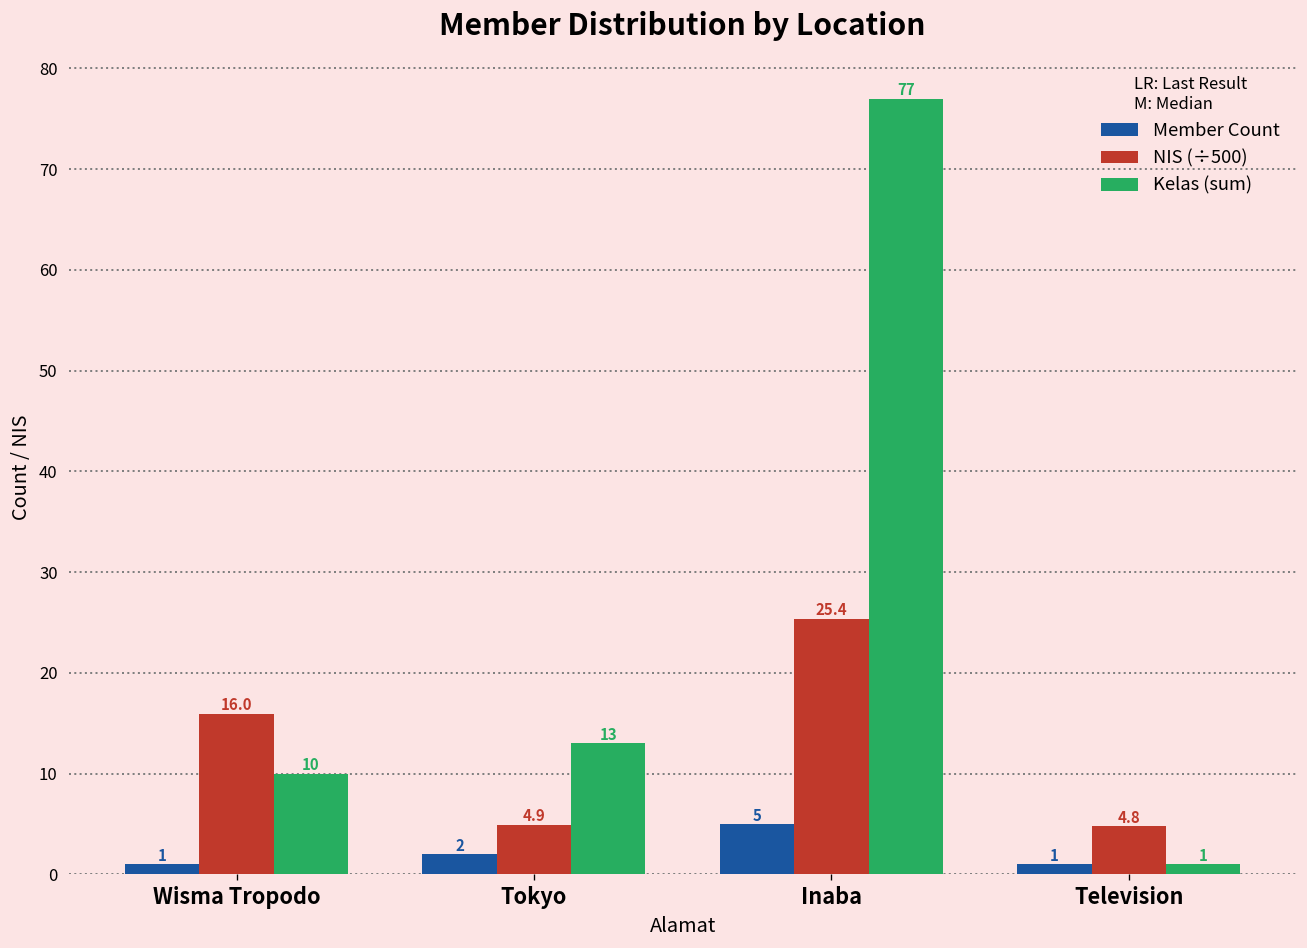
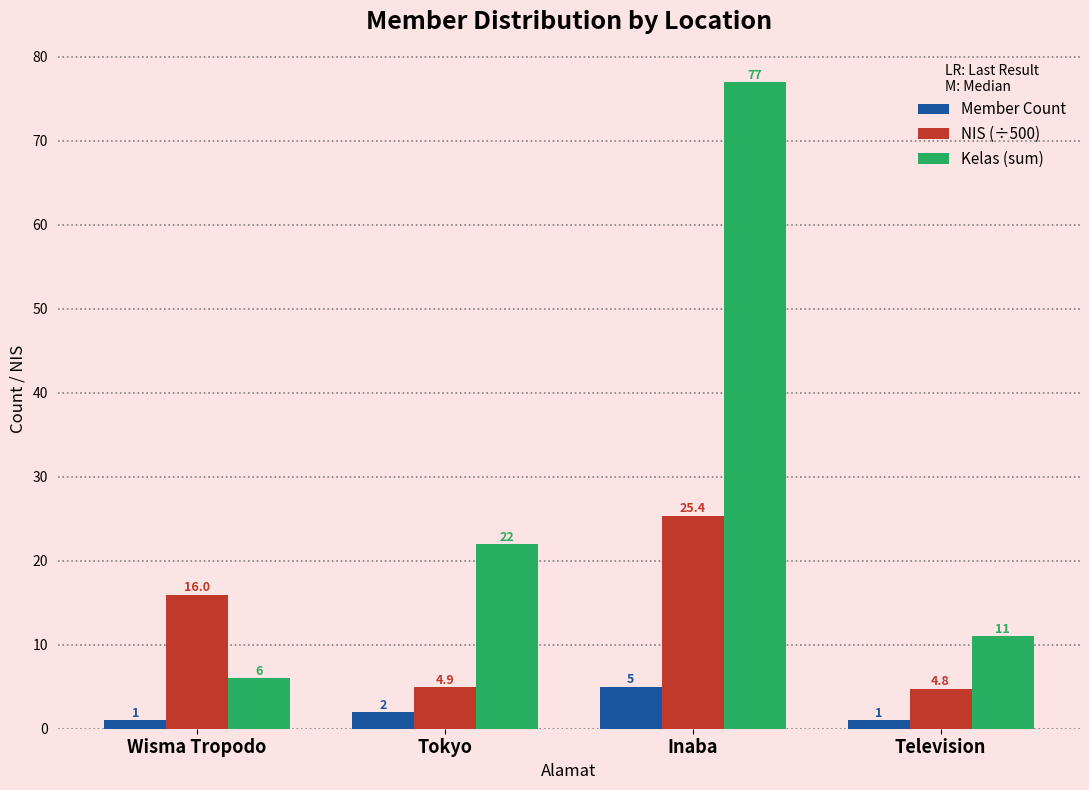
  {
    "Member Count": {
      "Wisma Tropodo": 1,
      "Tokyo": 2,
      "Inaba": 5,
      "Television": 1
    },
    "NIS (÷500)": {
      "Wisma Tropodo": 16.0,
      "Tokyo": 4.9,
      "Inaba": 25.4,
      "Television": 4.8
    },
    "Kelas (sum)": {
-     "Wisma Tropodo": 10,
-     "Tokyo": 13,
+     "Wisma Tropodo": 6,
+     "Tokyo": 22,
      "Inaba": 77,
-     "Television": 1
+     "Television": 11
    }
  }
